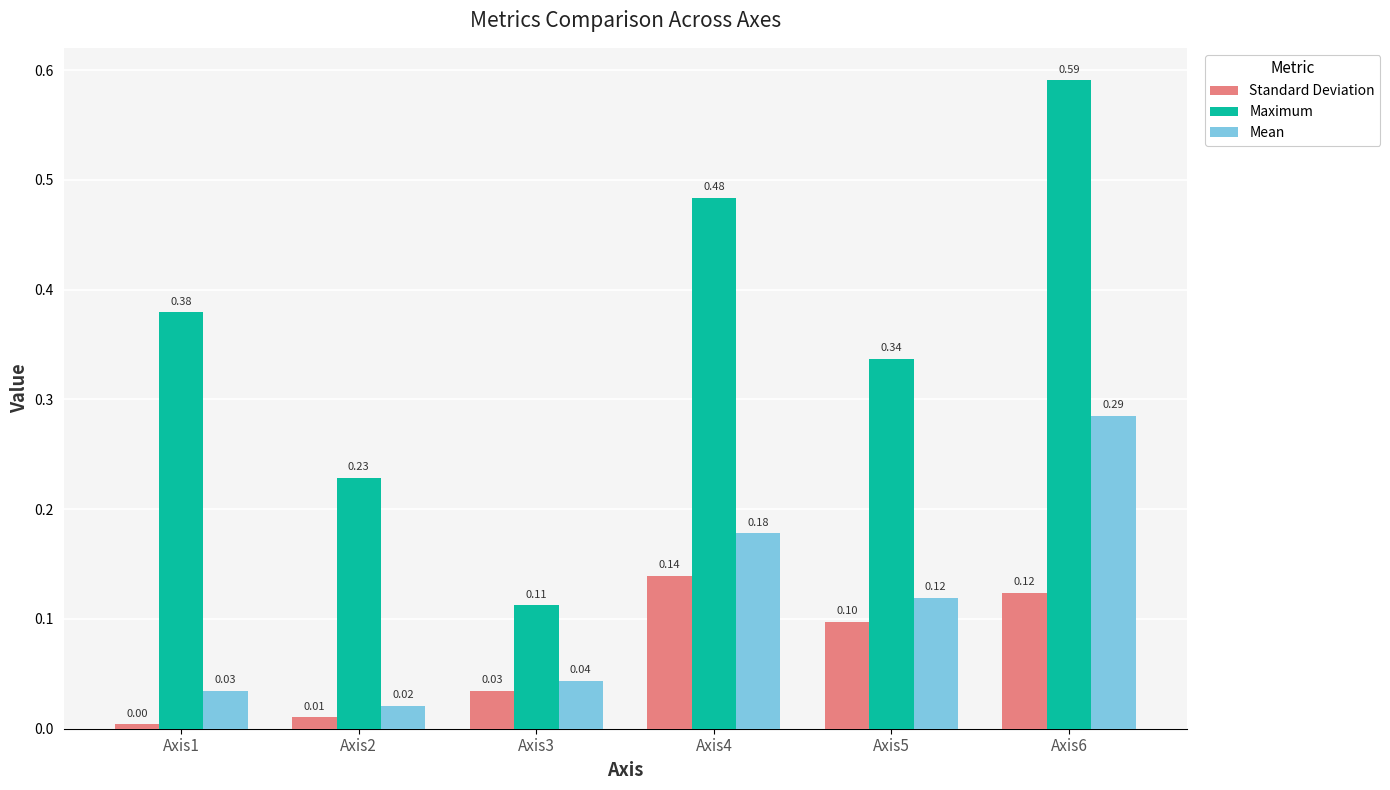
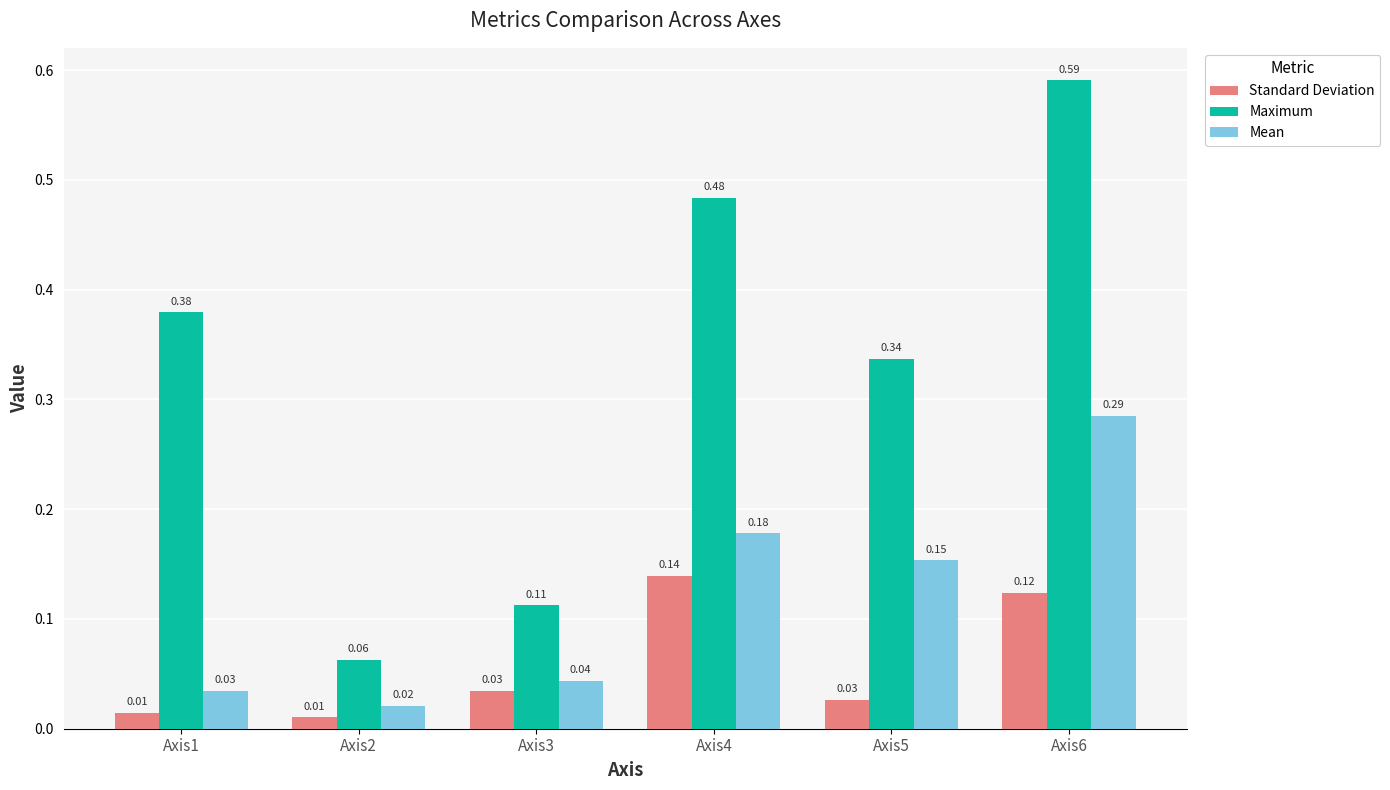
  {
    "Standard Deviation": {
-     "Axis1": 0.00,
+     "Axis1": 0.01,
      "Axis2": 0.01,
      "Axis3": 0.03,
      "Axis4": 0.14,
-     "Axis5": 0.10,
+     "Axis5": 0.03,
      "Axis6": 0.12
    },
    "Maximum": {
      "Axis1": 0.38,
-     "Axis2": 0.23,
+     "Axis2": 0.06,
      "Axis3": 0.11,
      "Axis4": 0.48,
      "Axis5": 0.34,
      "Axis6": 0.59
    },
    "Mean": {
      "Axis1": 0.03,
      "Axis2": 0.02,
      "Axis3": 0.04,
      "Axis4": 0.18,
-     "Axis5": 0.12,
+     "Axis5": 0.15,
      "Axis6": 0.29
    }
  }
